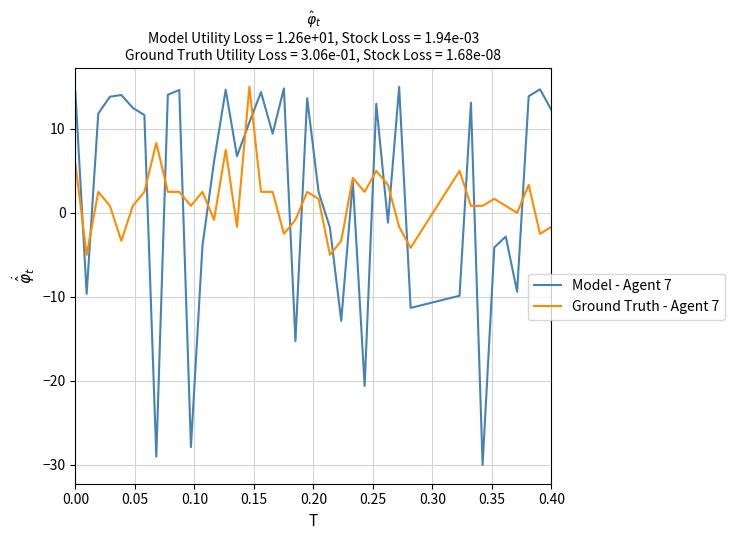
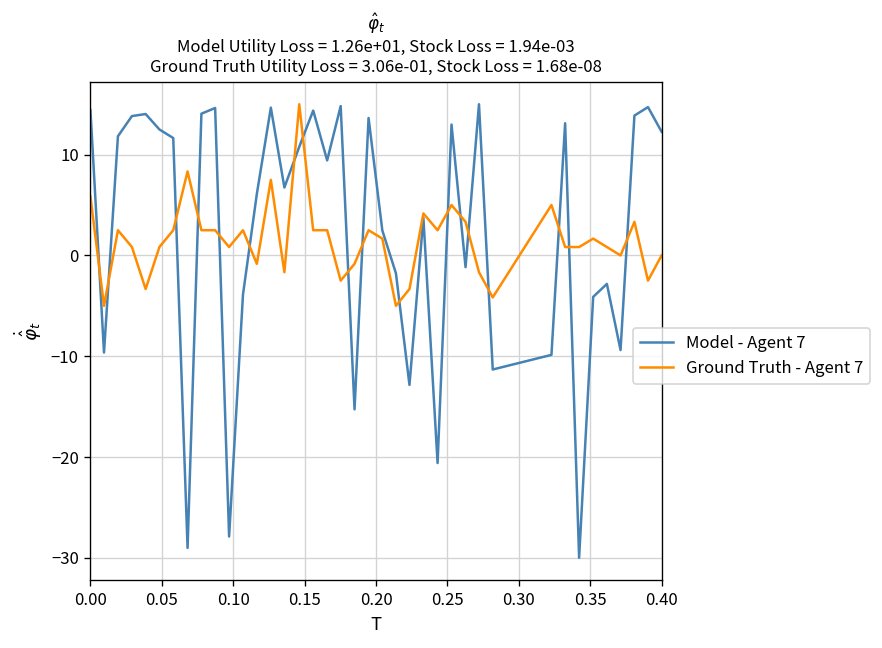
  {
    "Model - Agent 7": {
      "0.00": 14,
      "0.40": 12
    },
    "Ground Truth - Agent 7": {
      "0.00": 6,
-     "0.40": -2
+     "0.40": 0
    }
  }
